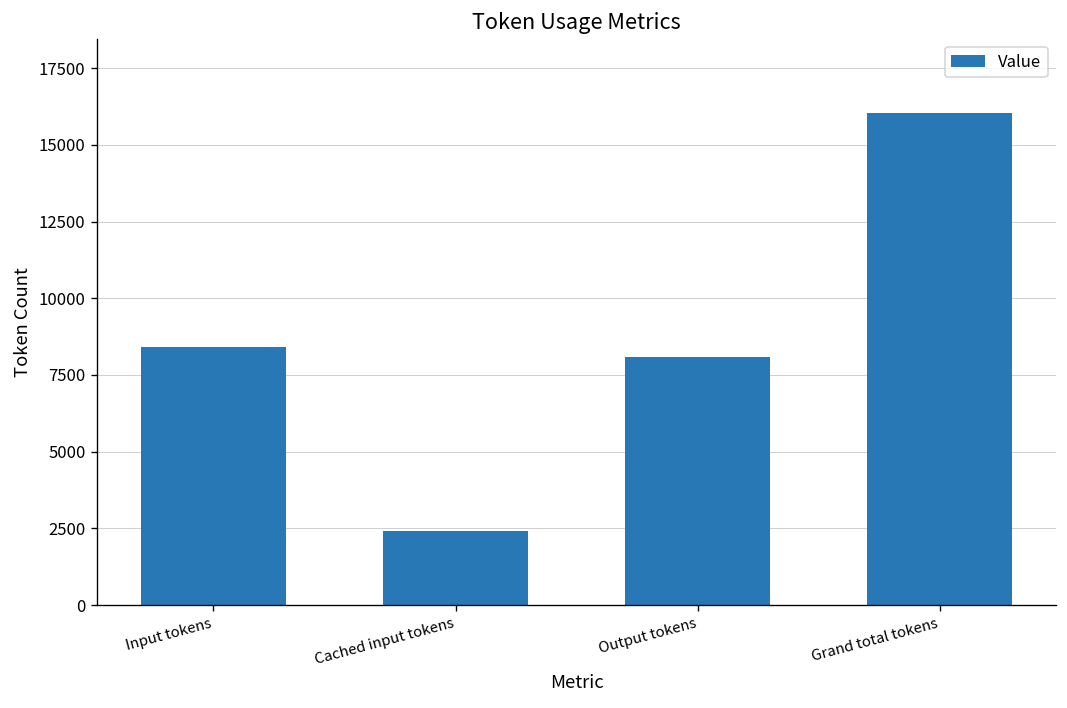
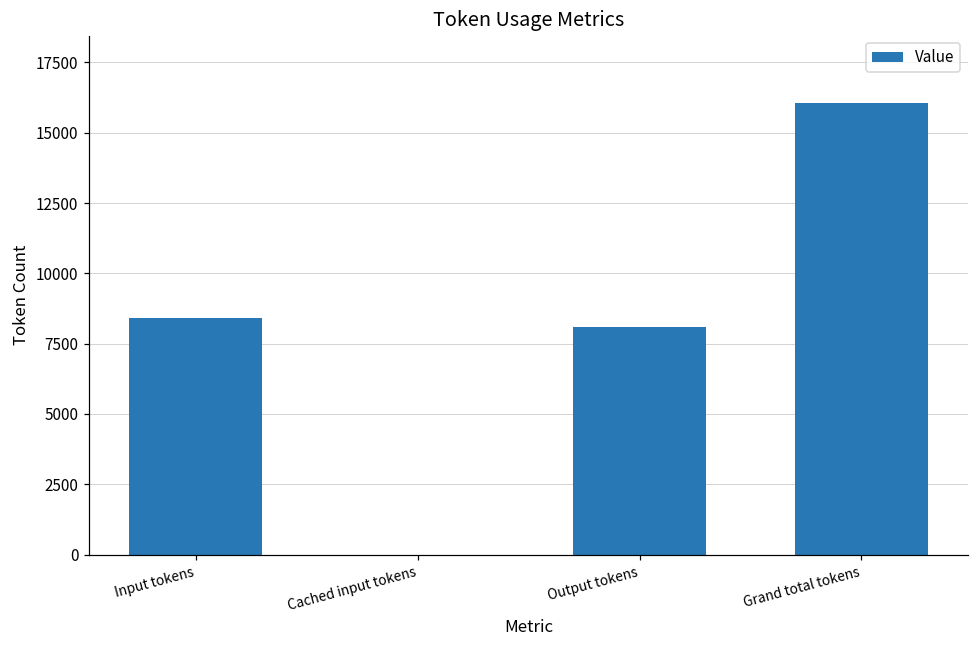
  {
    "Input tokens": 8400,
-   "Cached input tokens": 2400,
+   "Cached input tokens": 0,
    "Output tokens": 8100,
    "Grand total tokens": 16000
  }
